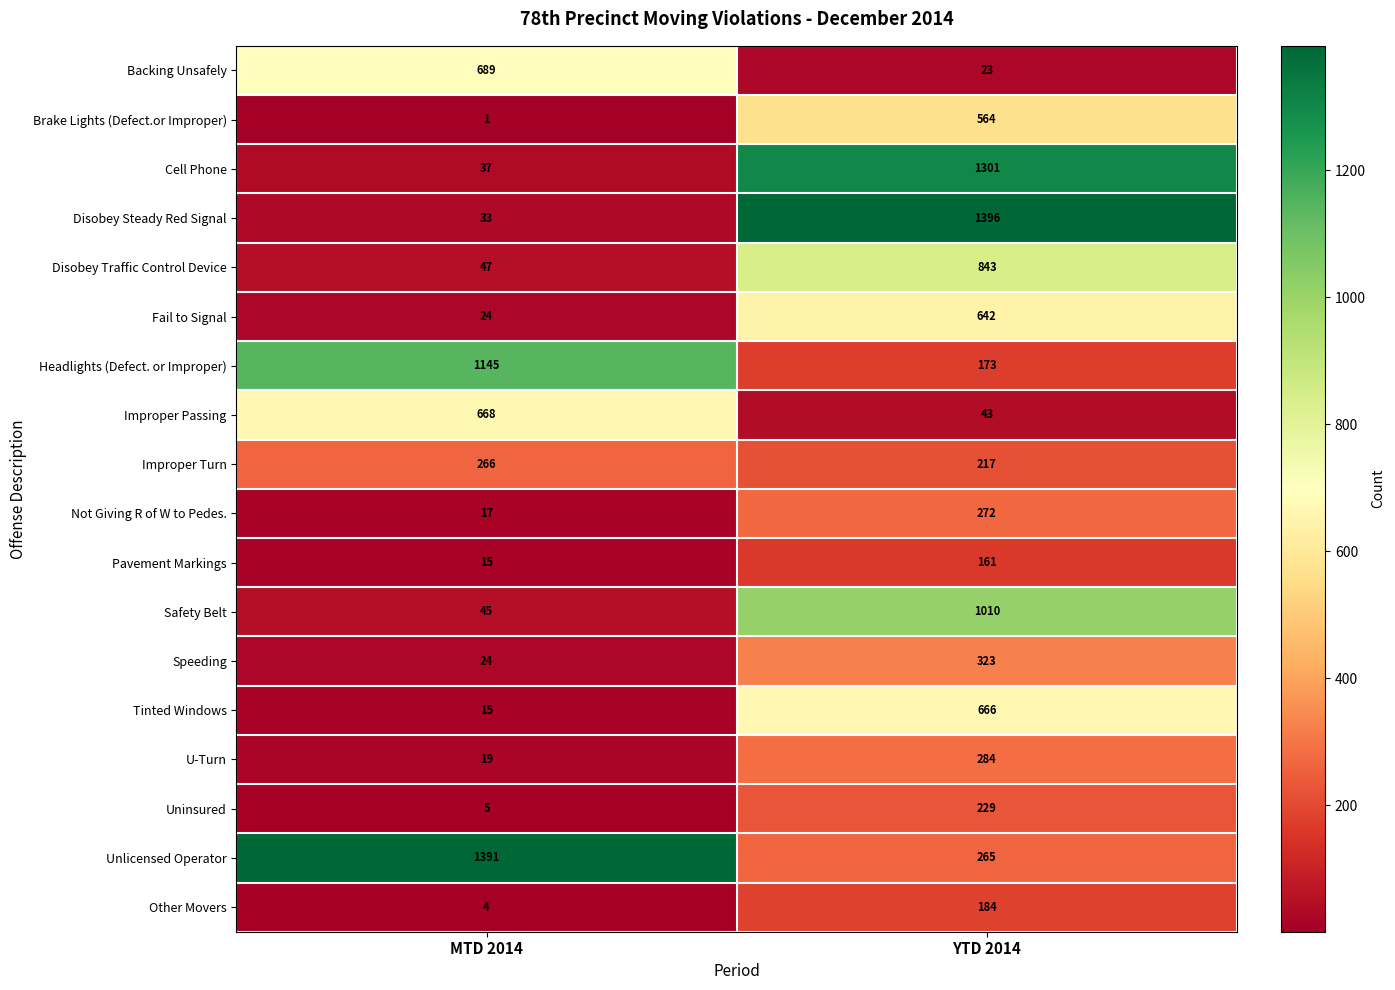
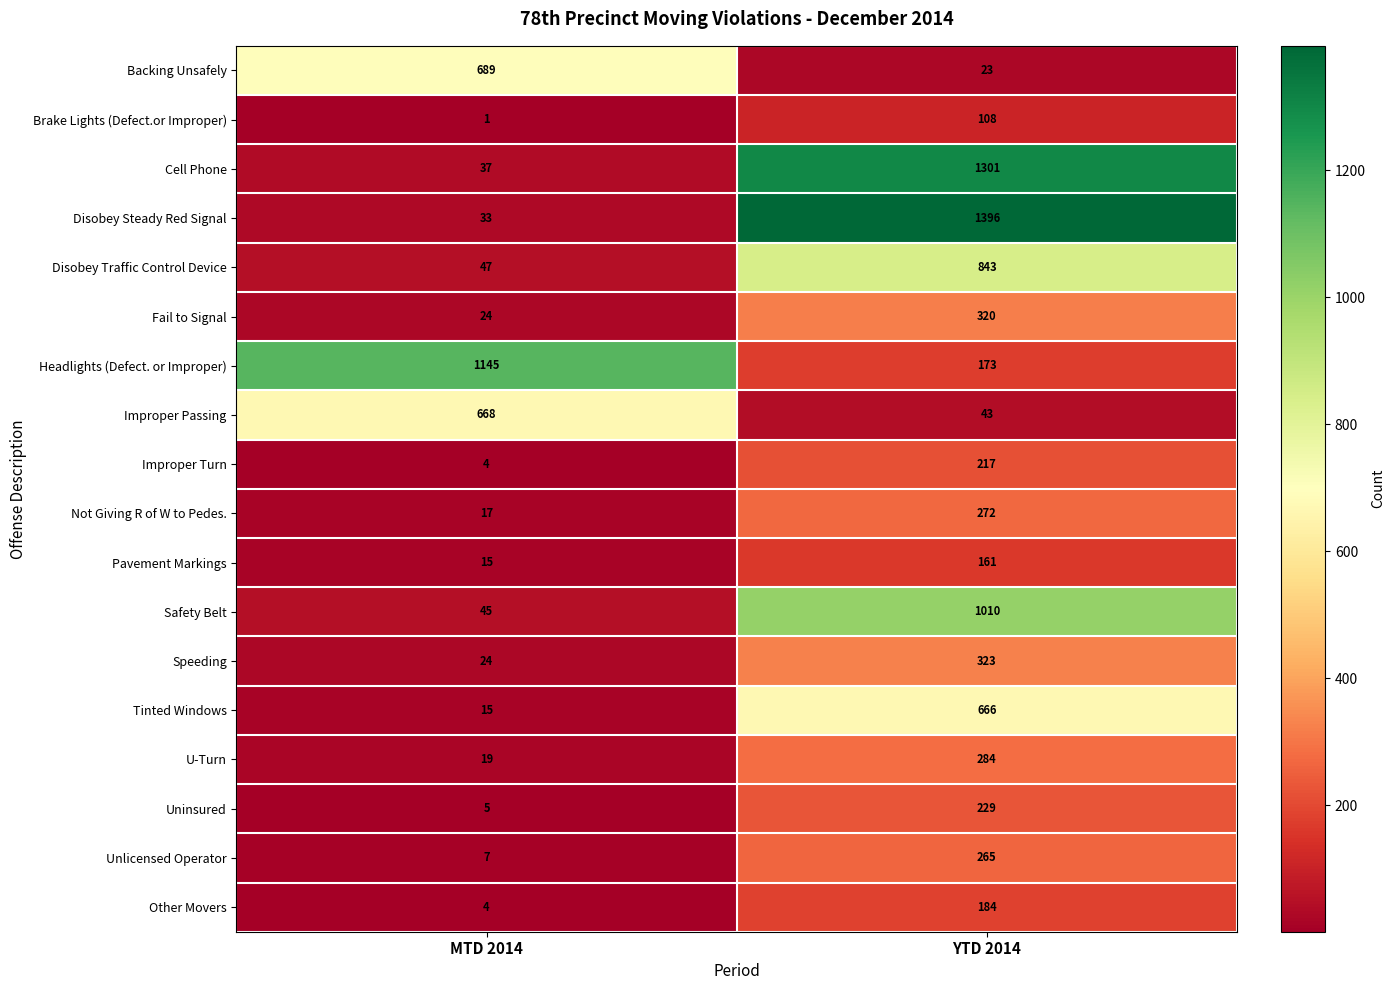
  {
    "Backing Unsafely": {
      "MTD 2014": 689,
      "YTD 2014": 23
    },
    "Brake Lights (Defect.or Improper)": {
      "MTD 2014": 1,
-     "YTD 2014": 564
+     "YTD 2014": 108
    },
    "Cell Phone": {
      "MTD 2014": 37,
      "YTD 2014": 1301
    },
    "Disobey Steady Red Signal": {
      "MTD 2014": 33,
      "YTD 2014": 1396
    },
    "Disobey Traffic Control Device": {
      "MTD 2014": 47,
      "YTD 2014": 843
    },
    "Fail to Signal": {
      "MTD 2014": 24,
-     "YTD 2014": 642
+     "YTD 2014": 320
    },
    "Headlights (Defect. or Improper)": {
      "MTD 2014": 1145,
      "YTD 2014": 173
    },
    "Improper Passing": {
      "MTD 2014": 668,
      "YTD 2014": 43
    },
    "Improper Turn": {
-     "MTD 2014": 266,
+     "MTD 2014": 4,
      "YTD 2014": 217
    },
    "Not Giving R of W to Pedes.": {
      "MTD 2014": 17,
      "YTD 2014": 272
    },
    "Pavement Markings": {
      "MTD 2014": 15,
      "YTD 2014": 161
    },
    "Safety Belt": {
      "MTD 2014": 45,
      "YTD 2014": 1010
    },
    "Speeding": {
      "MTD 2014": 24,
      "YTD 2014": 323
    },
    "Tinted Windows": {
      "MTD 2014": 15,
      "YTD 2014": 666
    },
    "U-Turn": {
      "MTD 2014": 19,
      "YTD 2014": 284
    },
    "Uninsured": {
      "MTD 2014": 5,
      "YTD 2014": 229
    },
    "Unlicensed Operator": {
-     "MTD 2014": 1391,
+     "MTD 2014": 7,
      "YTD 2014": 265
    },
    "Other Movers": {
      "MTD 2014": 4,
      "YTD 2014": 184
    }
  }
